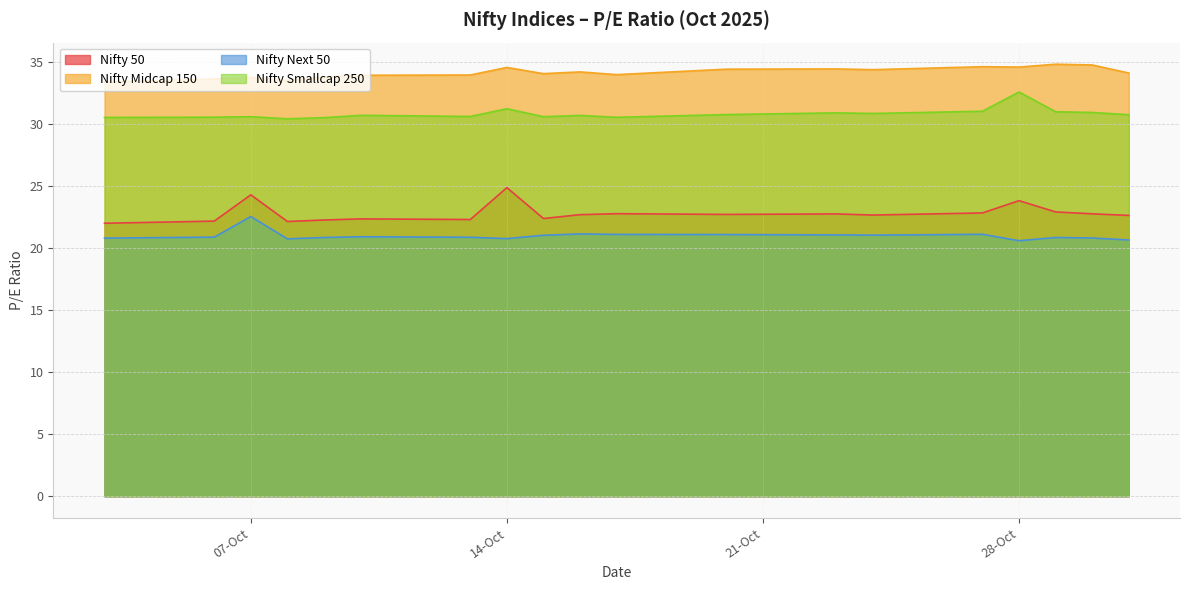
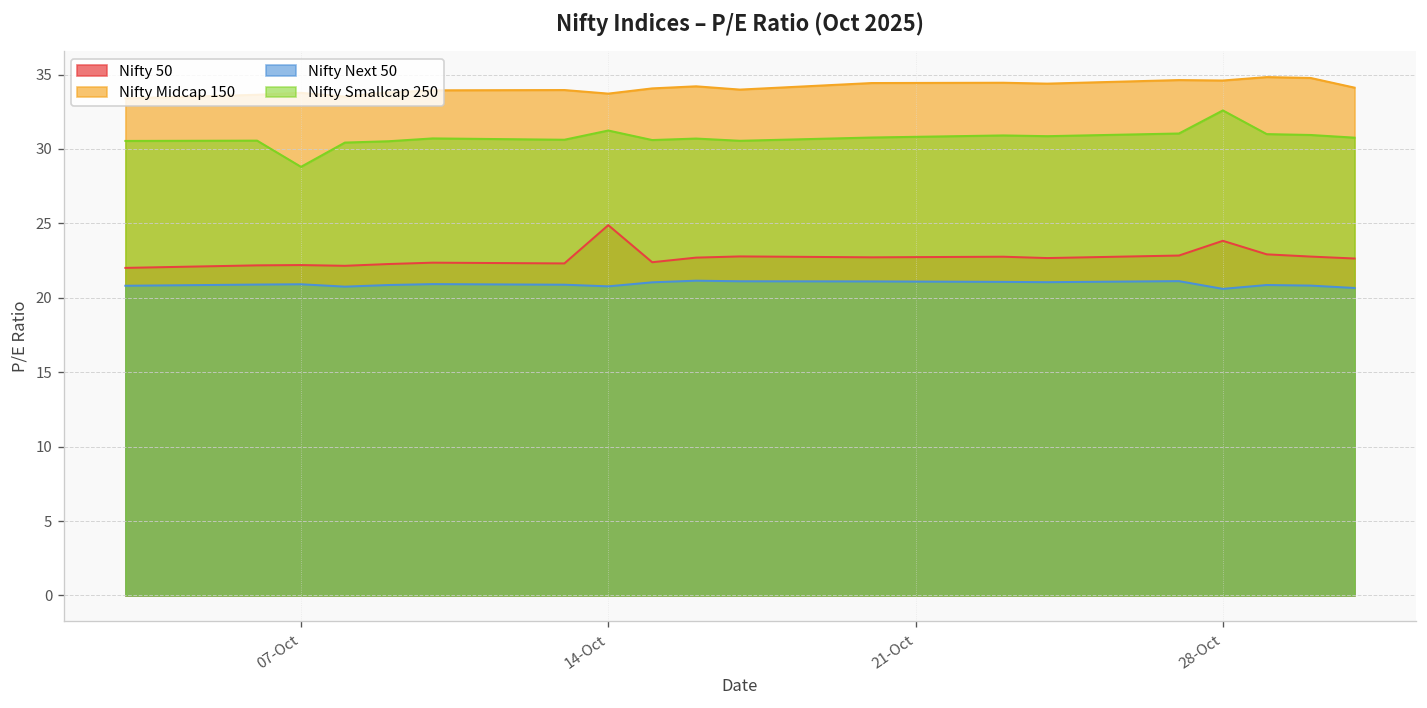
  {
    "Nifty 50": {
-     "07-Oct": 24.3,
+     "07-Oct": 22.2,
      "14-Oct": 24.9,
      "28-Oct": 23.8
    },
    "Nifty Midcap 150": {
-     "14-Oct": 34.6,
+     "14-Oct": 33.7,
      "28-Oct": 34.6
    },
    "Nifty Next 50": {
-     "07-Oct": 22.6,
+     "07-Oct": 20.9,
      "14-Oct": 20.8,
      "28-Oct": 20.6
    },
    "Nifty Smallcap 250": {
-     "07-Oct": 30.6,
+     "07-Oct": 28.8,
      "14-Oct": 31.2,
      "28-Oct": 32.6
    }
  }
